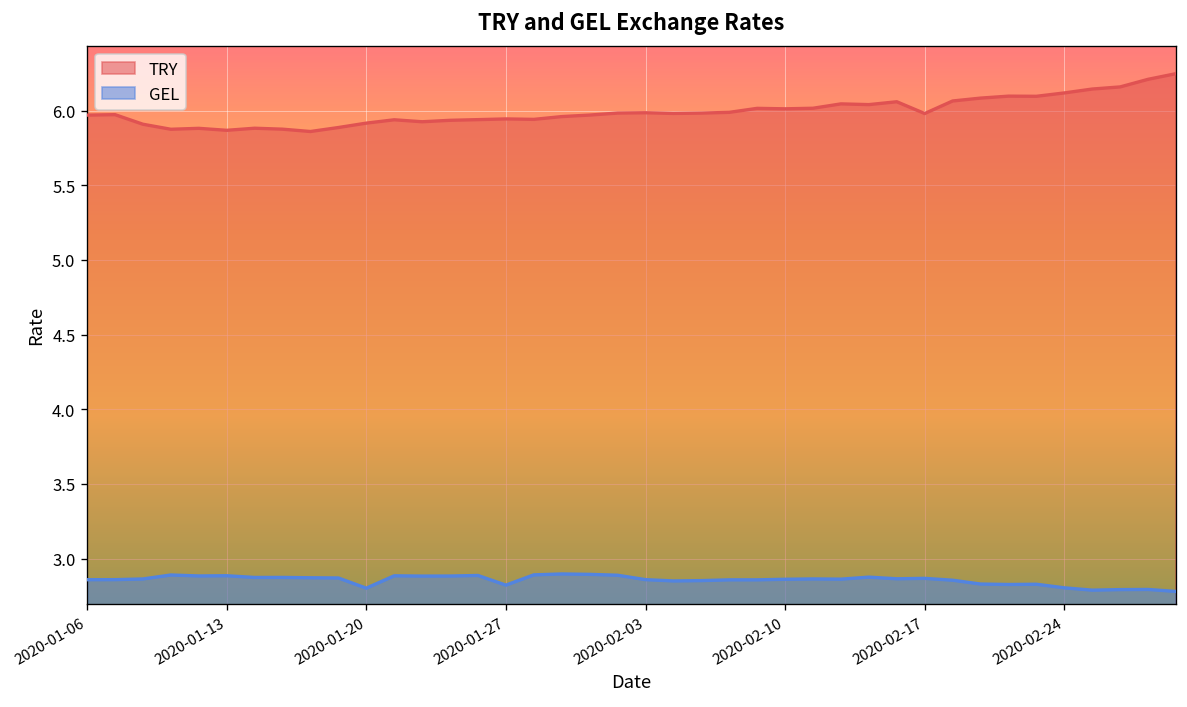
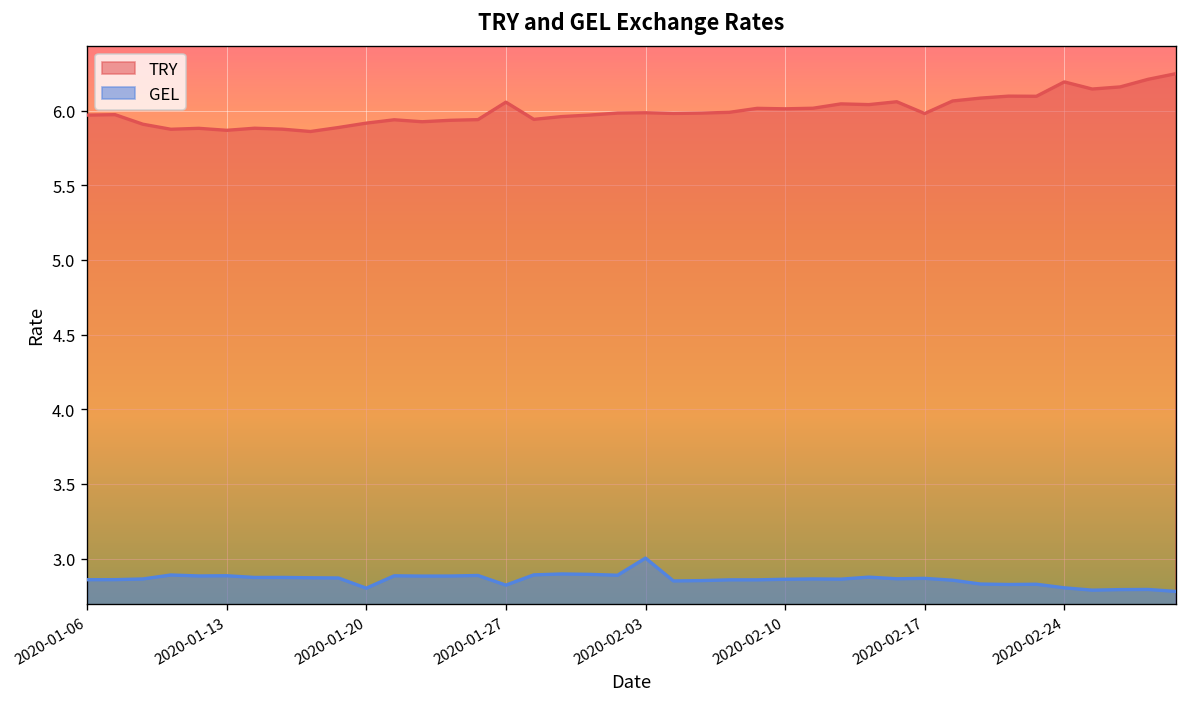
  {
    "TRY": {
      "2020-01-06": 5.97,
      "2020-01-13": 5.87,
      "2020-01-20": 5.92,
-     "2020-01-27": 5.94,
+     "2020-01-27": 6.06,
      "2020-02-03": 5.99,
      "2020-02-10": 6.01,
      "2020-02-17": 5.98,
-     "2020-02-24": 6.12
+     "2020-02-24": 6.19
    },
    "GEL": {
      "2020-01-06": 2.86,
      "2020-01-13": 2.89,
      "2020-01-20": 2.80,
      "2020-01-27": 2.82,
-     "2020-02-03": 2.86,
+     "2020-02-03": 3.00,
      "2020-02-10": 2.86,
      "2020-02-17": 2.87,
      "2020-02-24": 2.80
    }
  }
